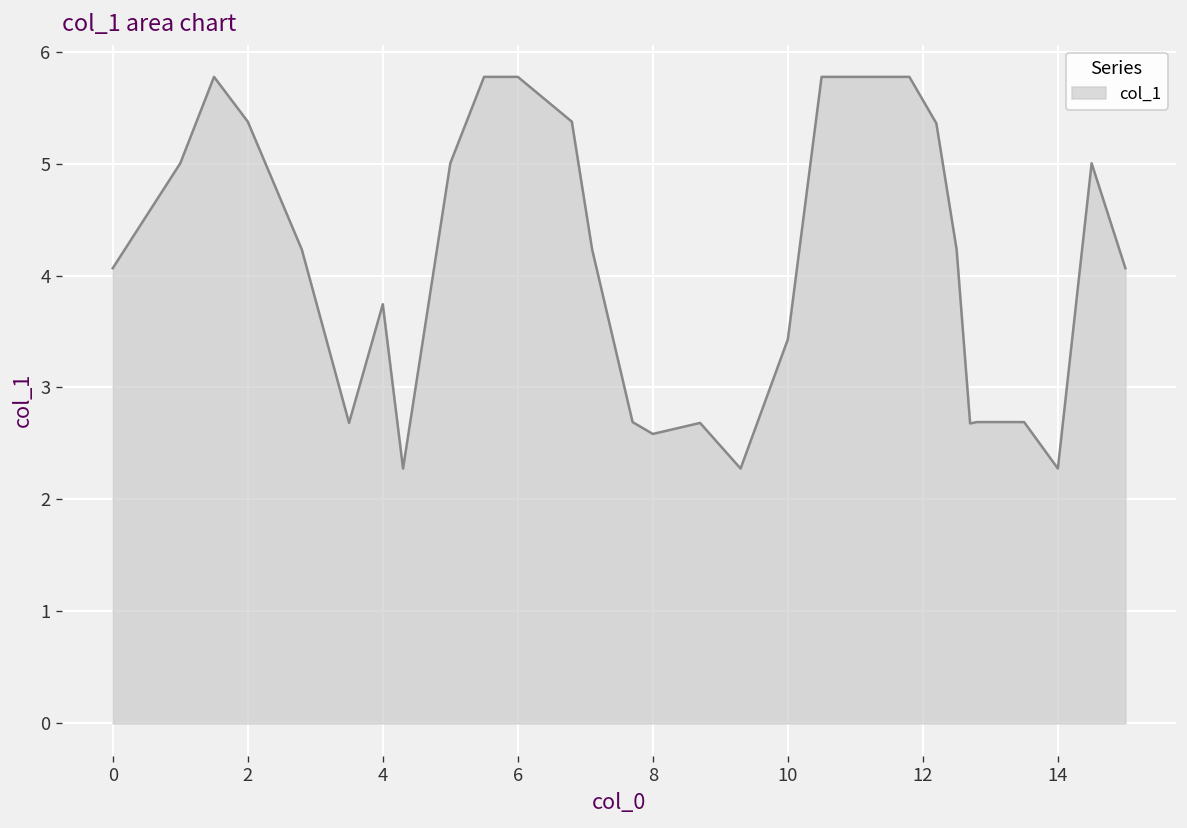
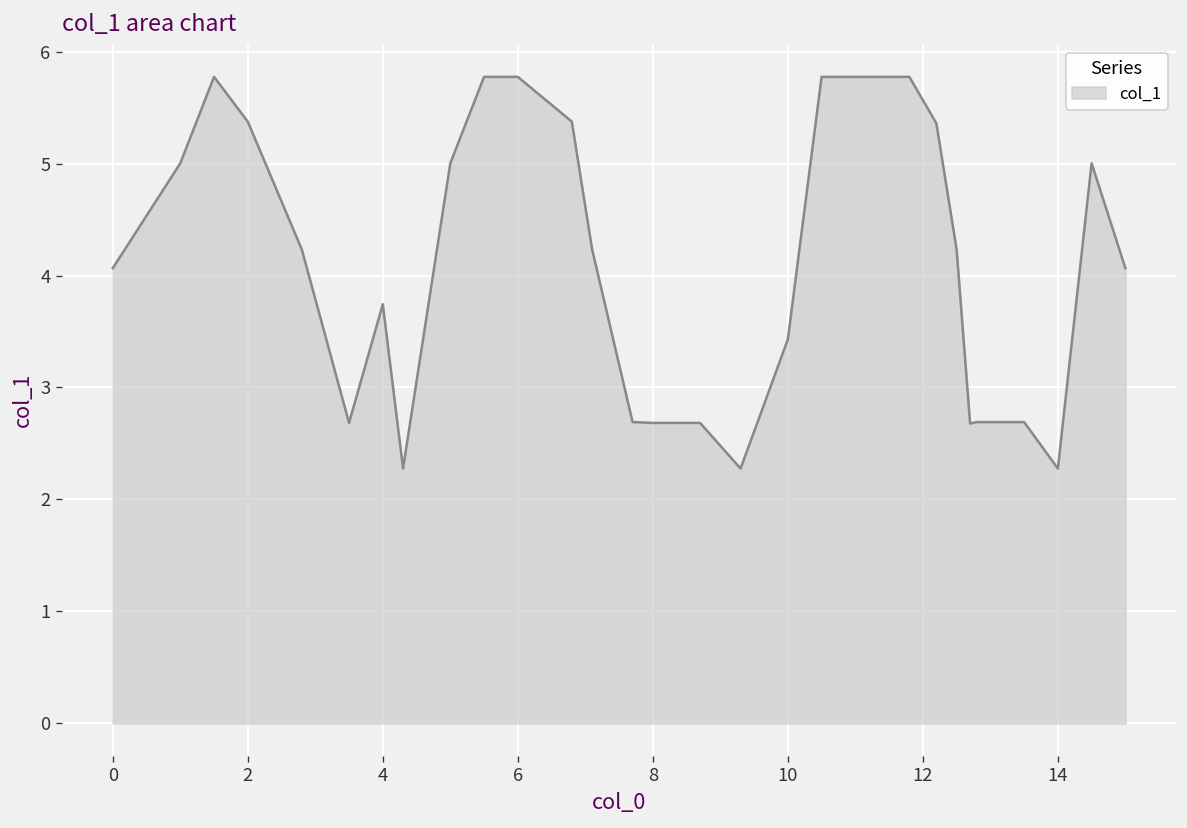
  {
    "0": 4.1,
    "2": 5.4,
    "4": 3.7,
    "6": 5.8,
-   "8": 2.6,
+   "8": 2.7,
    "10": 3.4,
    "14": 2.3
  }
